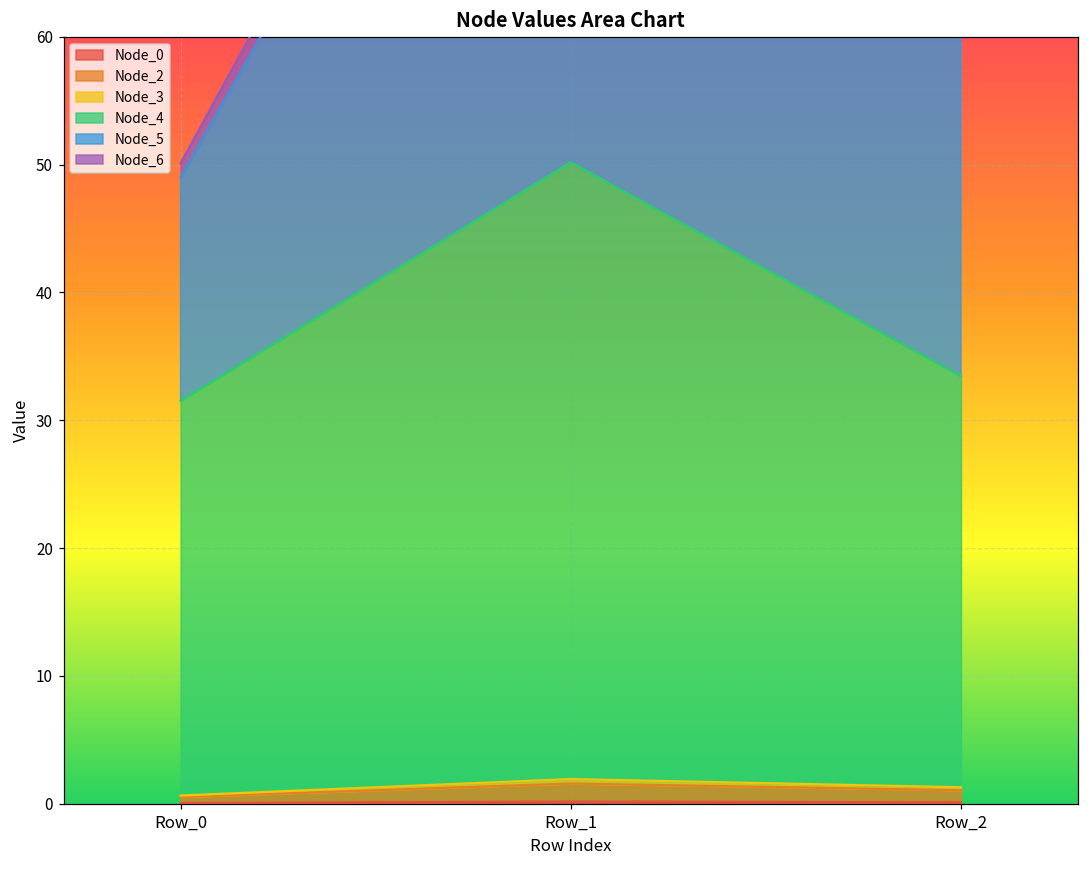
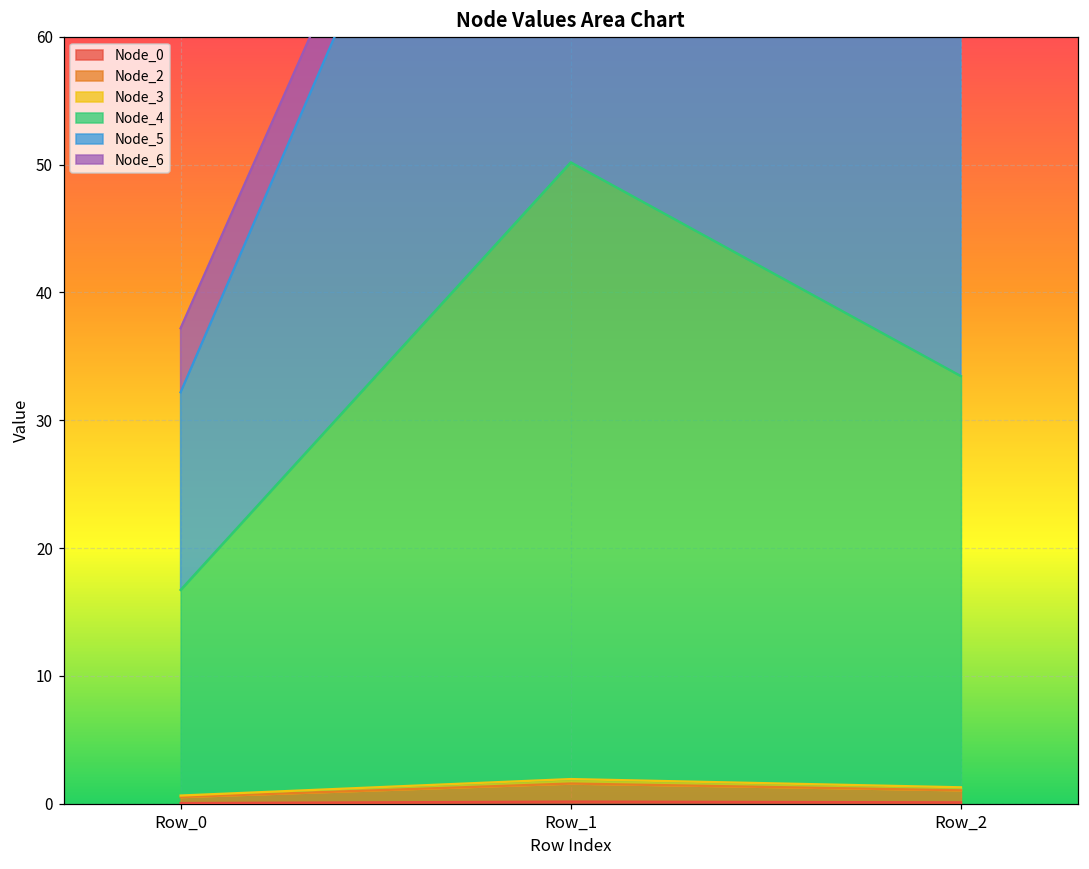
  {
    "Node_3": {
      "Row_1": 0.3,
      "Row_2": 0.2
    },
    "Node_4": {
-     "Row_0": 30.9,
+     "Row_0": 16.1,
      "Row_1": 48.2,
      "Row_2": 32.2
    },
    "Node_5": {
-     "Row_0": 17.5
+     "Row_0": 15.5
    },
    "Node_6": {
-     "Row_0": 1.1
+     "Row_0": 5.0
    }
  }
